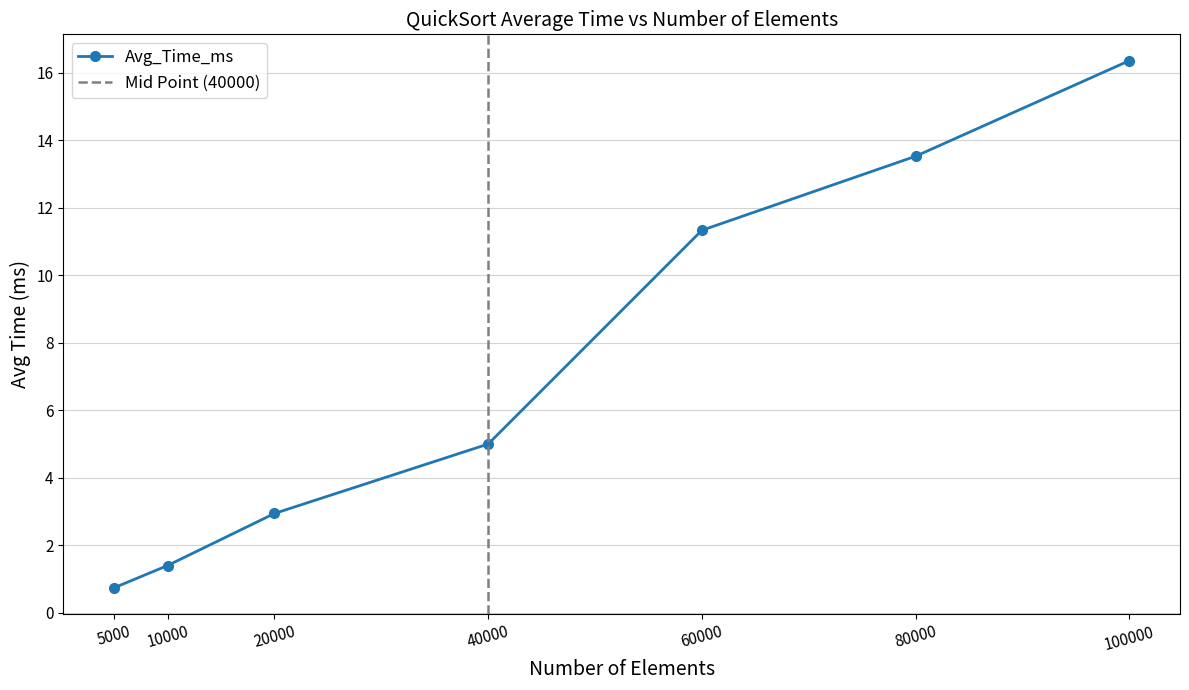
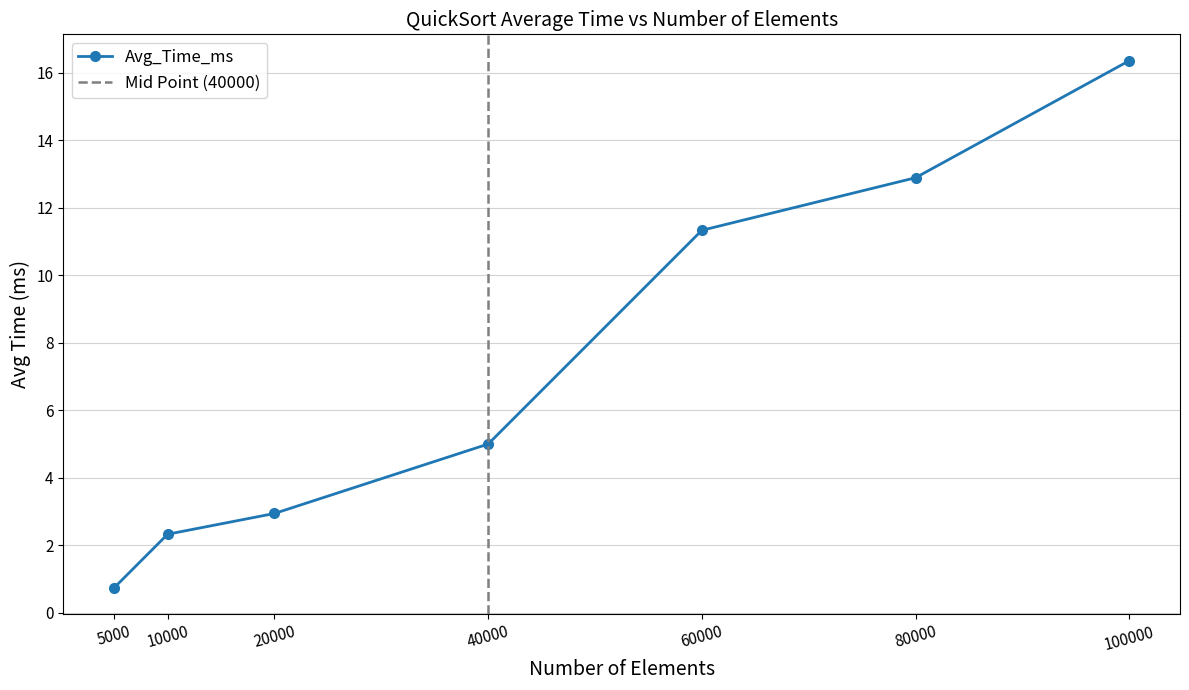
  {
    "5000": 0.7,
-   "10000": 1.4,
+   "10000": 2.3,
    "20000": 2.9,
    "40000": 5.0,
    "60000": 11.3,
-   "80000": 13.5,
+   "80000": 12.9,
    "100000": 16.4
  }
